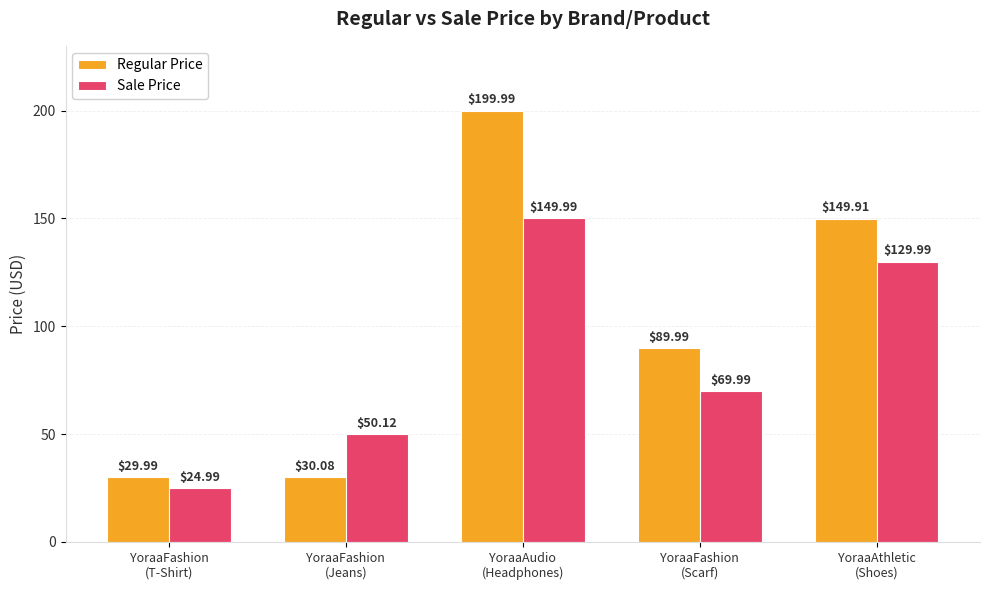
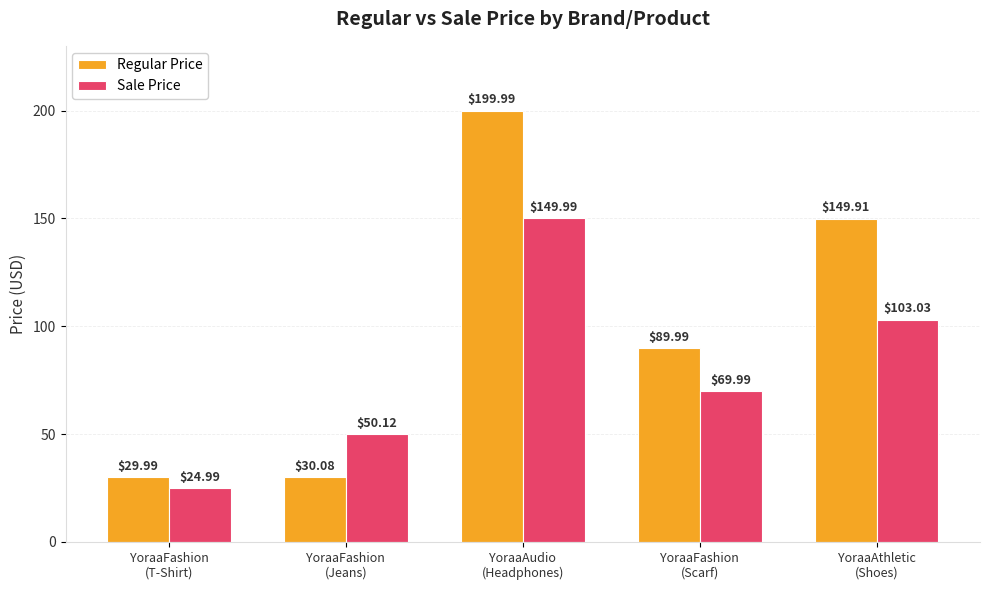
  {
    "Regular Price": {
      "YoraaFashion (T-Shirt)": "$29.99",
      "YoraaFashion (Jeans)": "$30.08",
      "YoraaAudio (Headphones)": "$199.99",
      "YoraaFashion (Scarf)": "$89.99",
      "YoraaAthletic (Shoes)": "$149.91"
    },
    "Sale Price": {
      "YoraaFashion (T-Shirt)": "$24.99",
      "YoraaFashion (Jeans)": "$50.12",
      "YoraaAudio (Headphones)": "$149.99",
      "YoraaFashion (Scarf)": "$69.99",
-     "YoraaAthletic (Shoes)": "$129.99"
+     "YoraaAthletic (Shoes)": "$103.03"
    }
  }
